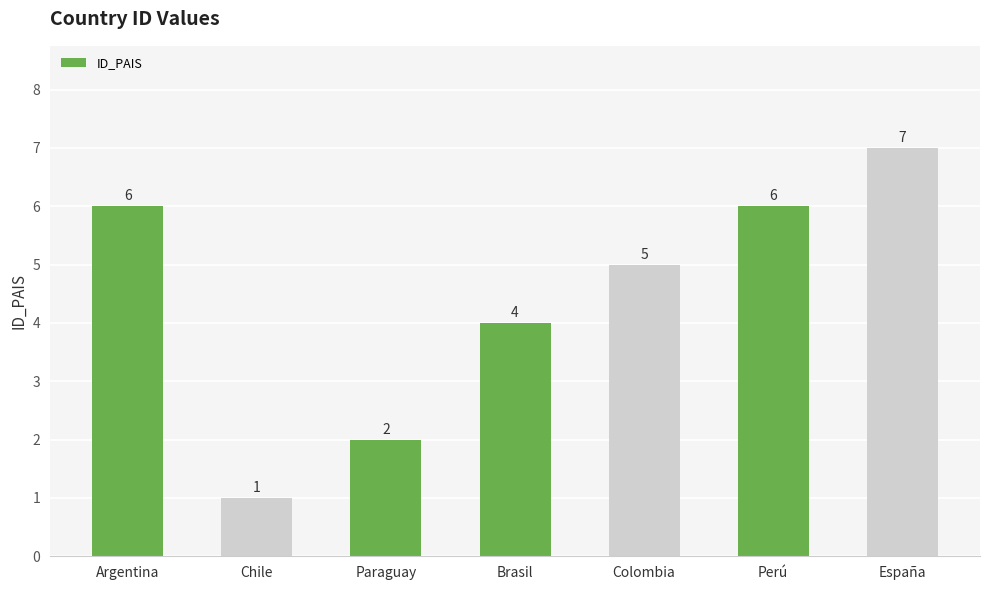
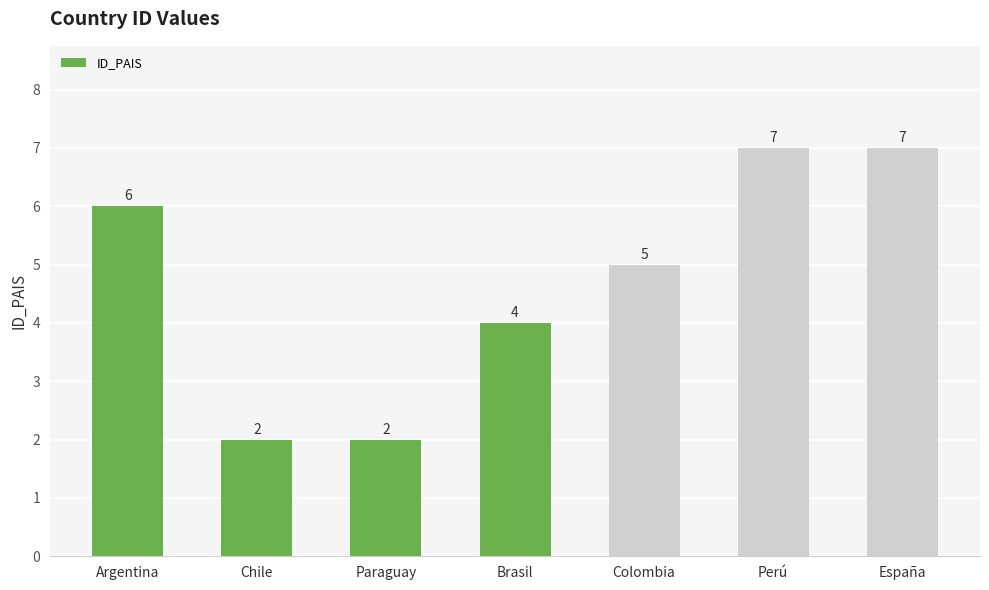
  {
    "Argentina": 6,
-   "Chile": 1,
+   "Chile": 2,
    "Paraguay": 2,
    "Brasil": 4,
    "Colombia": 5,
-   "Perú": 6,
+   "Perú": 7,
    "España": 7
  }
